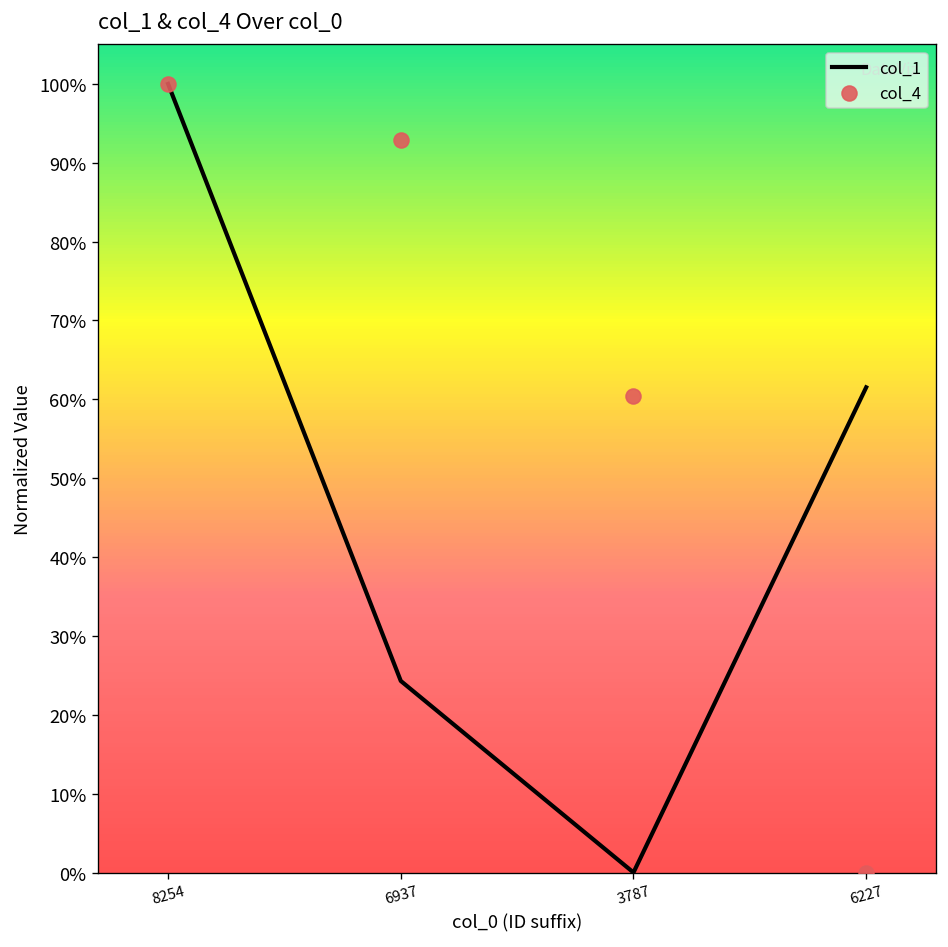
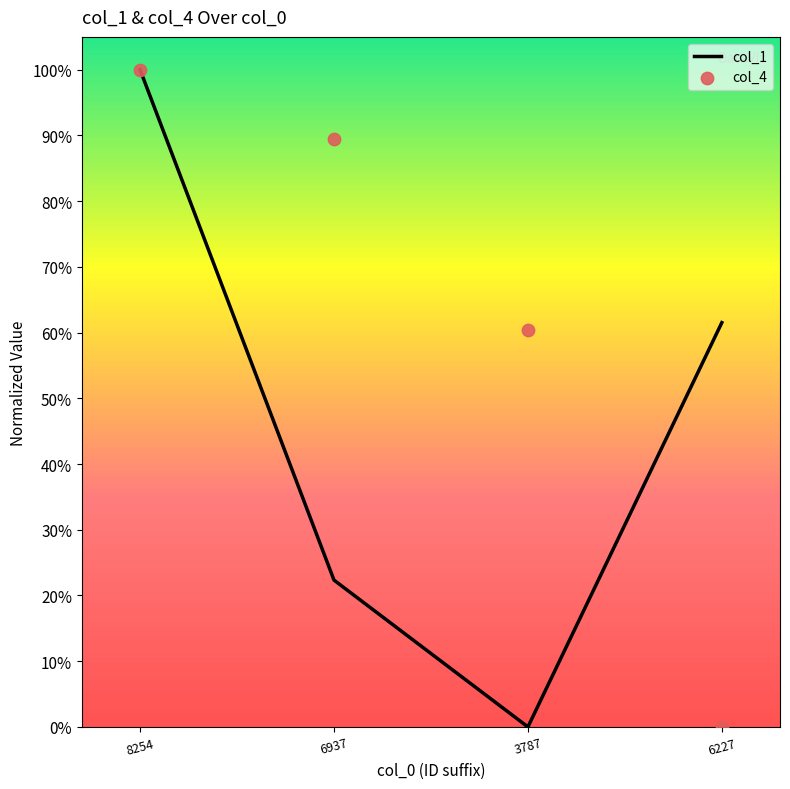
  {
    "col_1": {
-     "6937": "24%",
+     "6937": "22%",
      "3787": "0%",
      "6227": "62%"
    },
    "col_4": {
-     "6937": "93%"
+     "6937": "89%"
    }
  }
